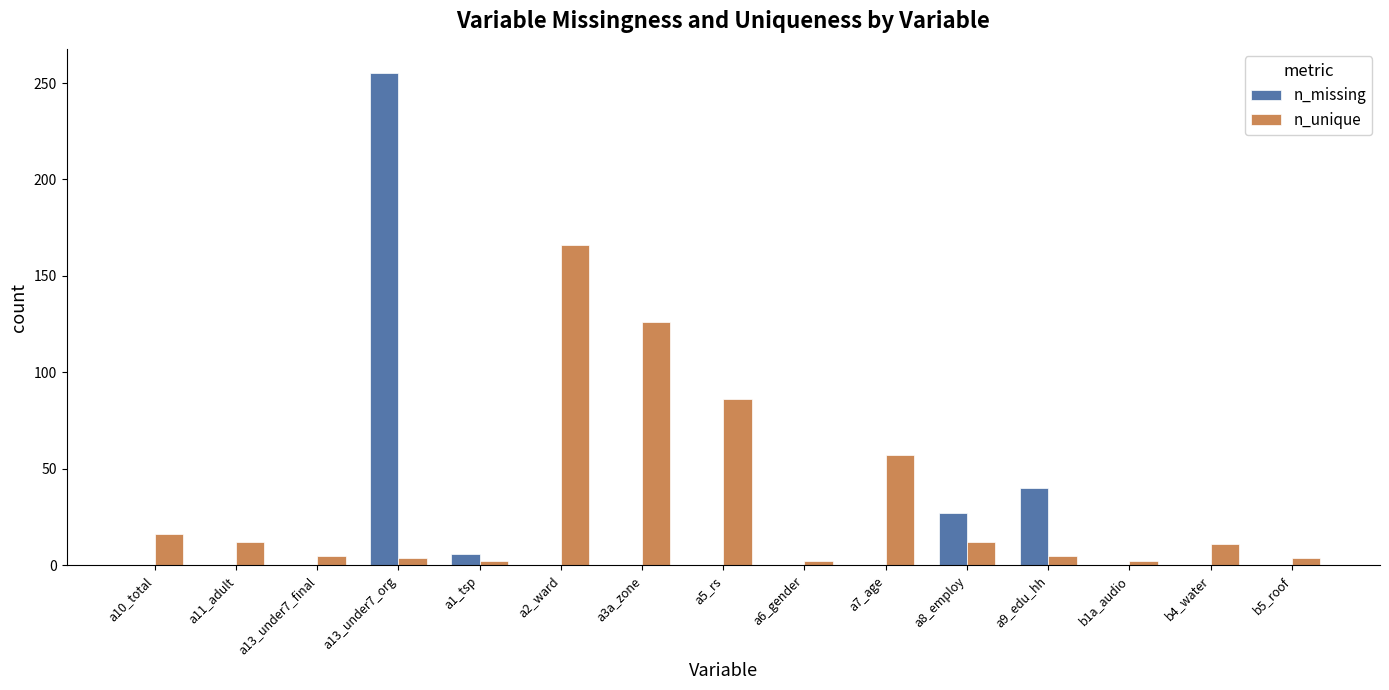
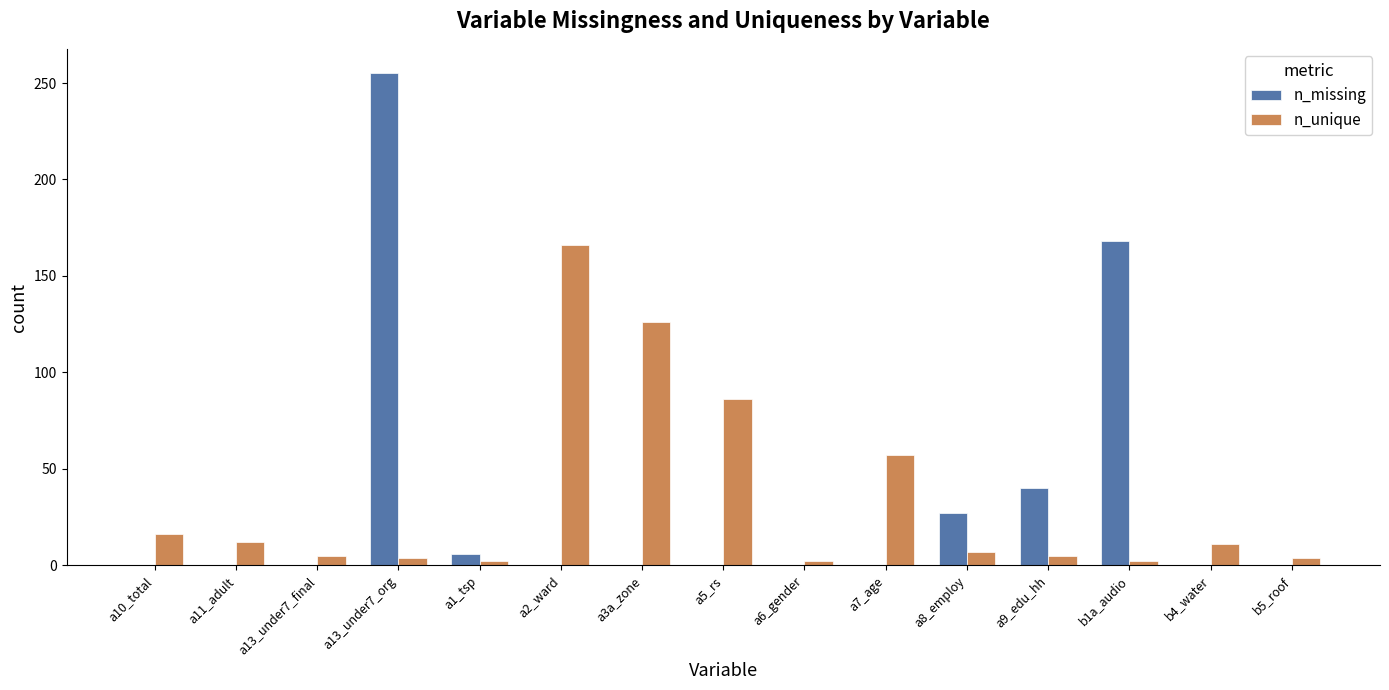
  {
    "n_missing": {
      "a10_total": 0,
      "a11_adult": 0,
      "a13_under7_final": 0,
      "a13_under7_org": 255,
      "a1_tsp": 6,
      "a2_ward": 0,
      "a3a_zone": 0,
      "a5_rs": 0,
      "a6_gender": 0,
      "a7_age": 0,
      "a8_employ": 27,
      "a9_edu_hh": 40,
-     "b1a_audio": 0,
+     "b1a_audio": 168,
      "b4_water": 0,
      "b5_roof": 0
    },
    "n_unique": {
      "a10_total": 16,
      "a11_adult": 12,
      "a13_under7_final": 5,
      "a13_under7_org": 4,
      "a1_tsp": 2,
      "a2_ward": 166,
      "a3a_zone": 126,
      "a5_rs": 86,
      "a6_gender": 2,
      "a7_age": 57,
-     "a8_employ": 12,
+     "a8_employ": 7,
      "a9_edu_hh": 5,
      "b1a_audio": 2,
      "b4_water": 11,
      "b5_roof": 4
    }
  }
